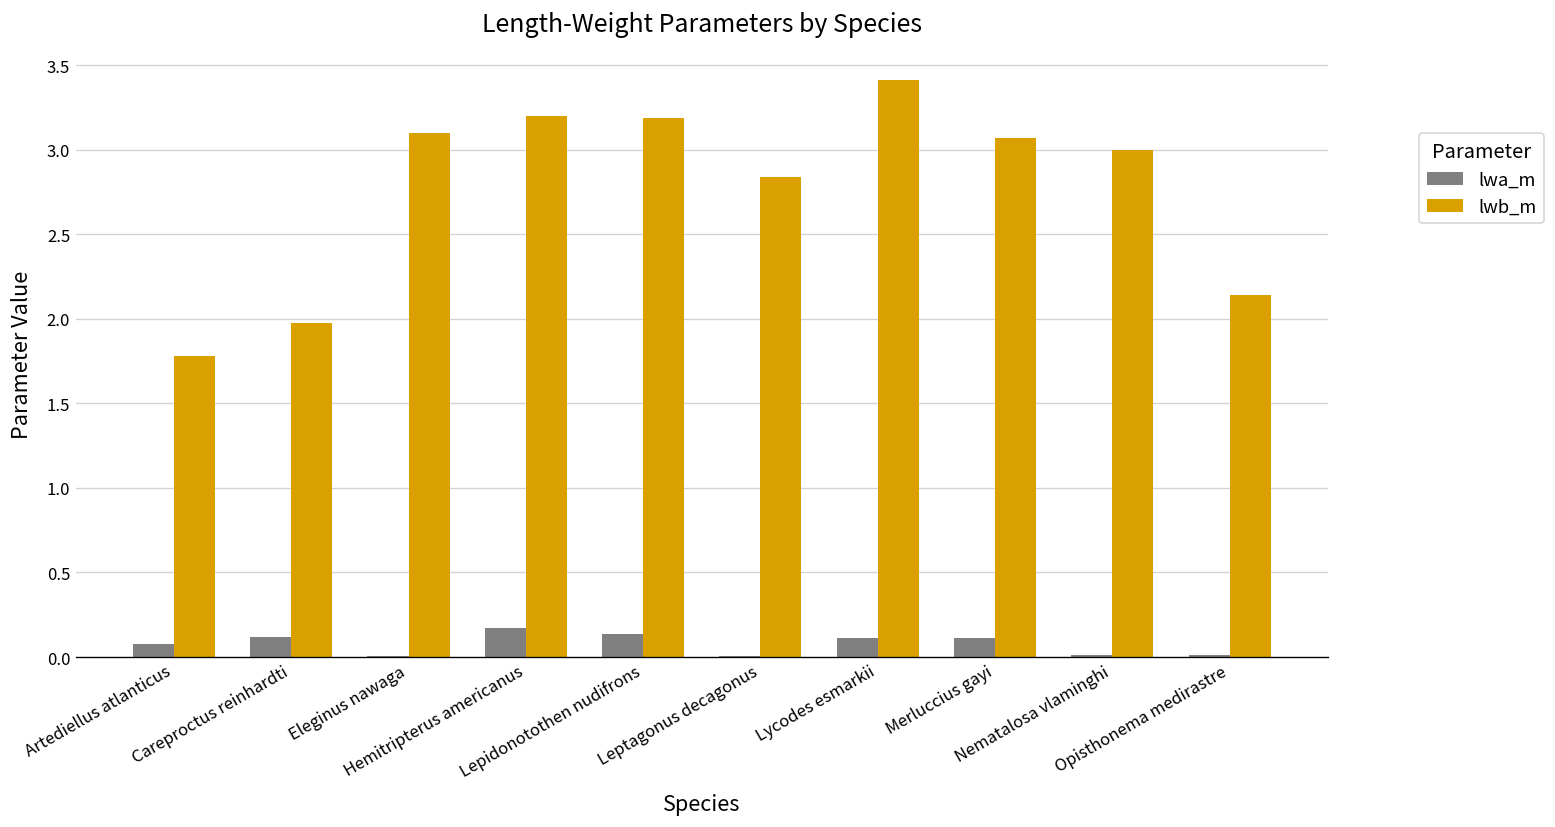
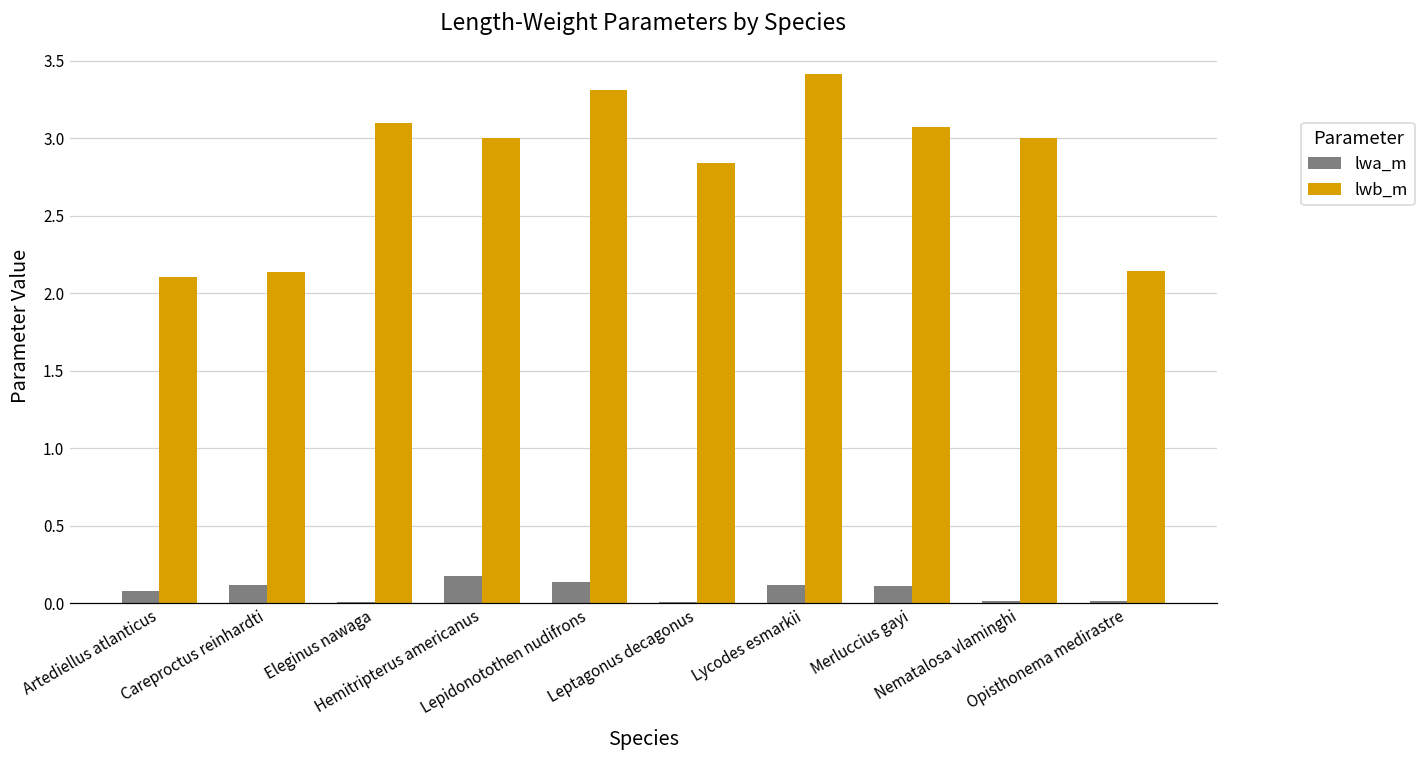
  {
    "lwa_m": {
      "Artediellus atlanticus": 0.08,
      "Careproctus reinhardti": 0.12,
      "Hemitripterus americanus": 0.17,
      "Lepidonotothen nudifrons": 0.14,
      "Lycodes esmarkii": 0.12,
      "Merluccius gayi": 0.11
    },
    "lwb_m": {
-     "Artediellus atlanticus": 1.78,
-     "Careproctus reinhardti": 1.98,
+     "Artediellus atlanticus": 2.11,
+     "Careproctus reinhardti": 2.14,
      "Eleginus nawaga": 3.10,
-     "Hemitripterus americanus": 3.2,
-     "Lepidonotothen nudifrons": 3.19,
+     "Hemitripterus americanus": 3.0,
+     "Lepidonotothen nudifrons": 3.31,
      "Leptagonus decagonus": 2.84,
      "Lycodes esmarkii": 3.41,
      "Merluccius gayi": 3.07,
      "Nematalosa vlaminghi": 3.00,
      "Opisthonema medirastre": 2.14
    }
  }
